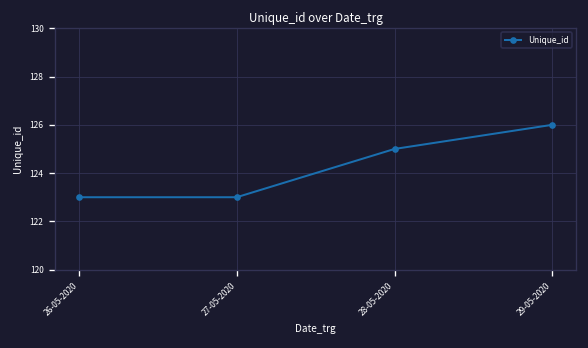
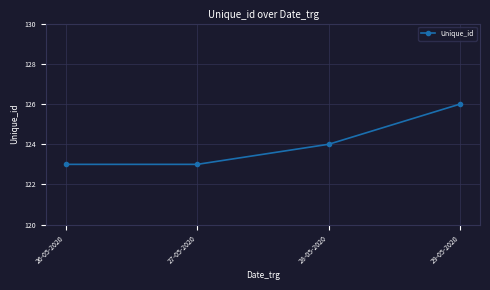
  {
    "26-05-2020": 123,
    "27-05-2020": 123,
-   "28-05-2020": 125,
+   "28-05-2020": 124,
    "29-05-2020": 126
  }
